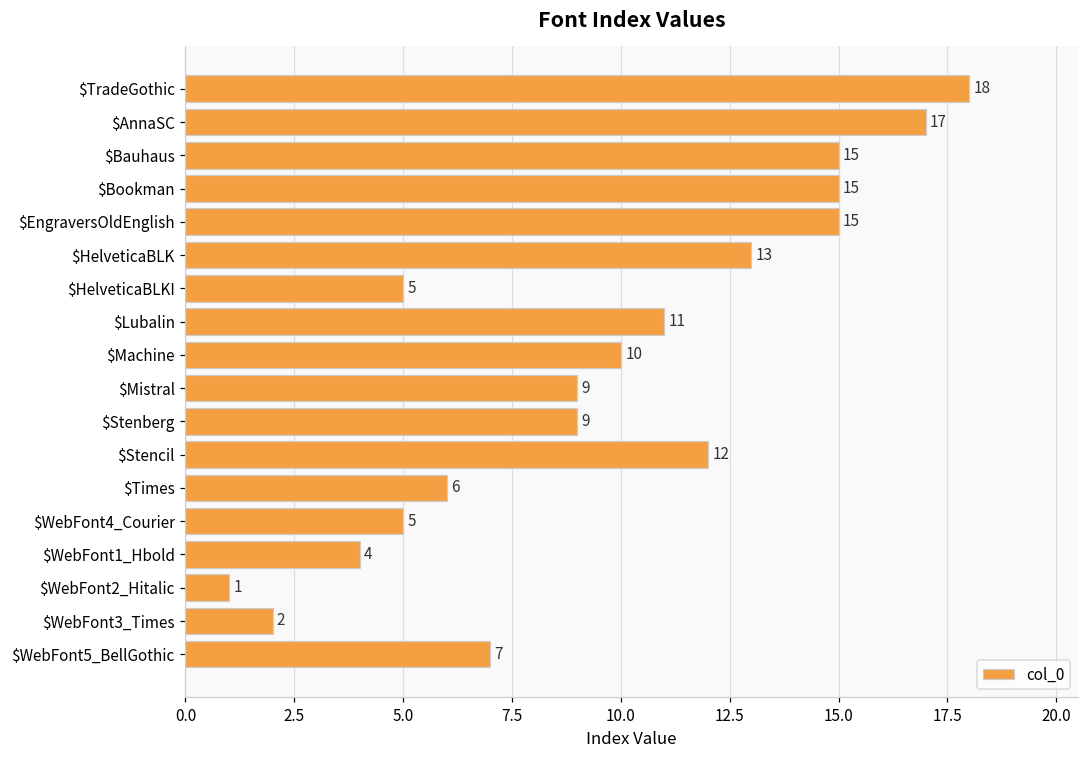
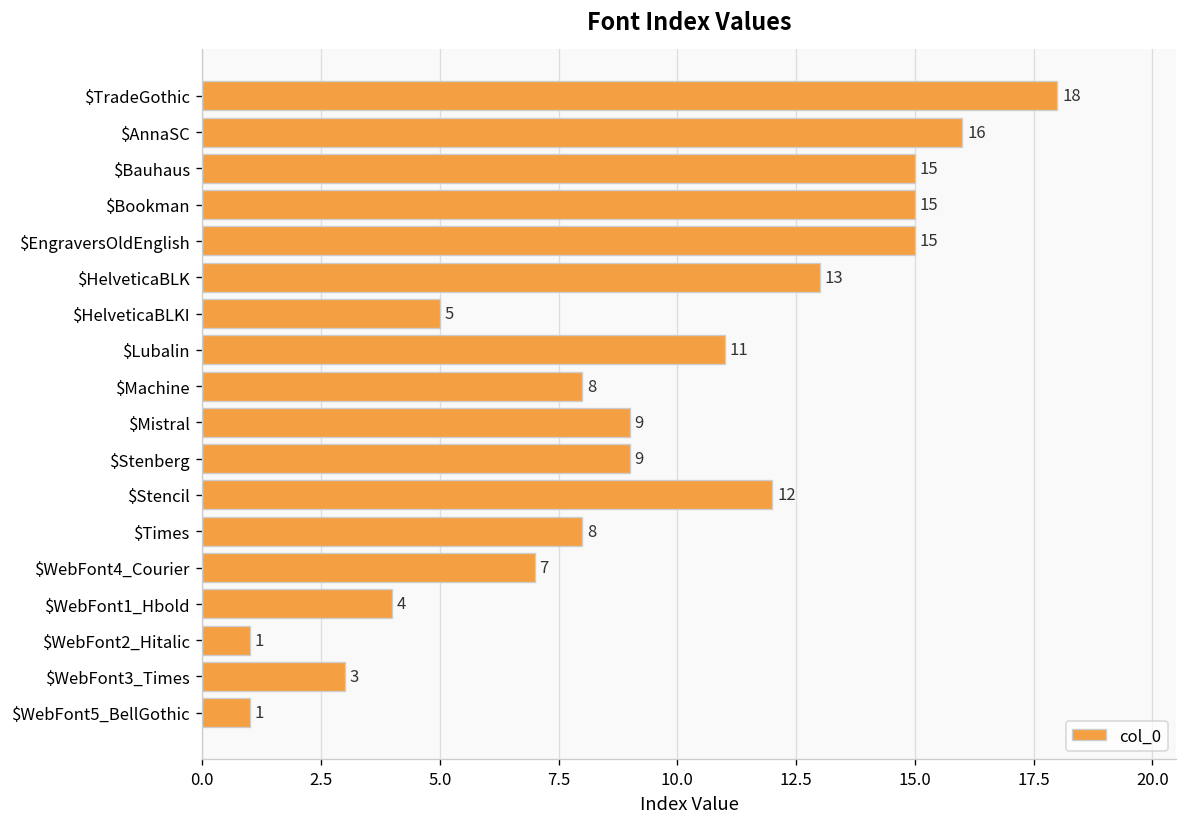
  {
    "$TradeGothic": 18,
-   "$AnnaSC": 17,
+   "$AnnaSC": 16,
    "$Bauhaus": 15,
    "$Bookman": 15,
    "$EngraversOldEnglish": 15,
    "$HelveticaBLK": 13,
    "$HelveticaBLKI": 5,
    "$Lubalin": 11,
-   "$Machine": 10,
+   "$Machine": 8,
    "$Mistral": 9,
    "$Stenberg": 9,
    "$Stencil": 12,
-   "$Times": 6,
-   "$WebFont4_Courier": 5,
+   "$Times": 8,
+   "$WebFont4_Courier": 7,
    "$WebFont1_Hbold": 4,
    "$WebFont2_Hitalic": 1,
-   "$WebFont3_Times": 2,
-   "$WebFont5_BellGothic": 7
+   "$WebFont3_Times": 3,
+   "$WebFont5_BellGothic": 1
  }
